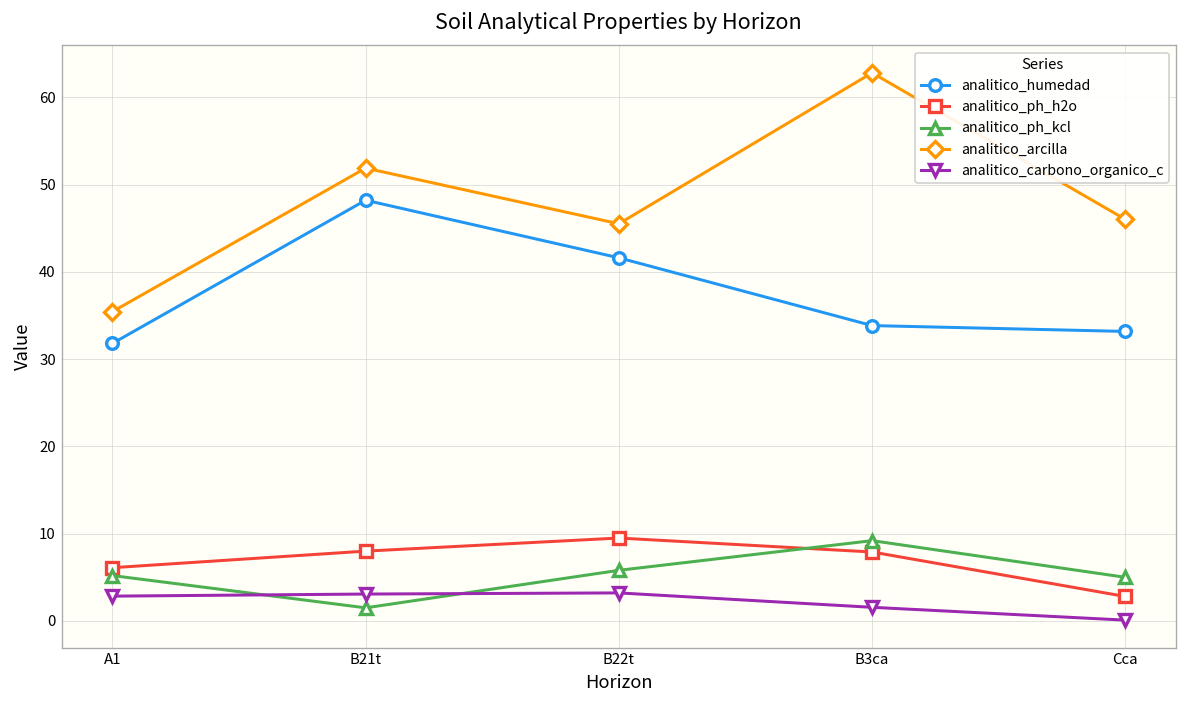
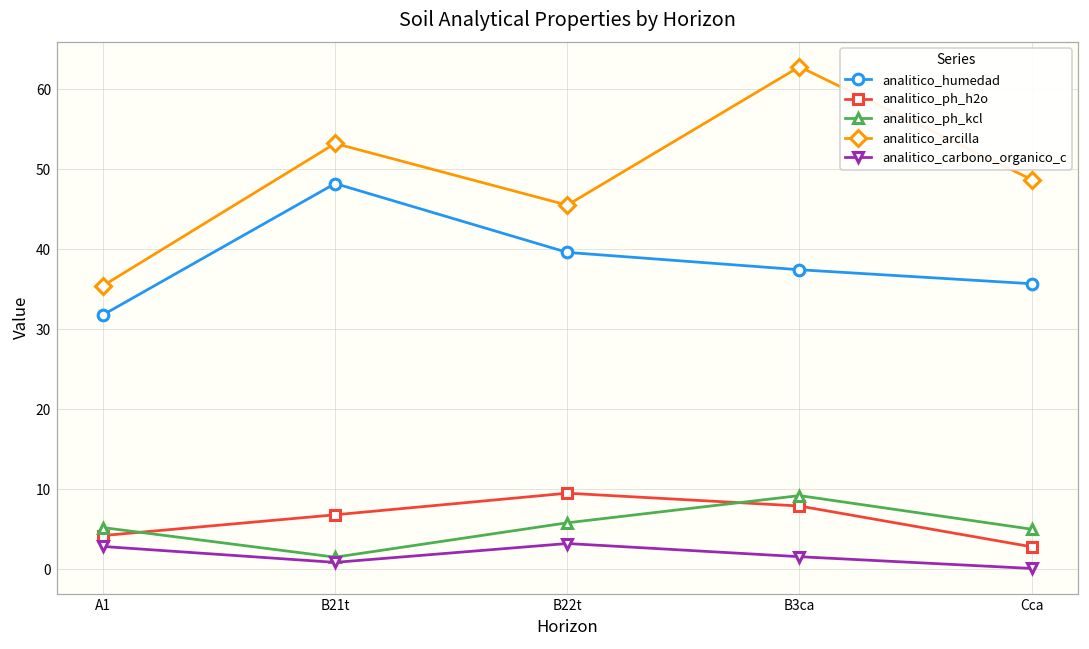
  {
    "analitico_humedad": {
      "A1": 32,
      "B21t": 48,
-     "B22t": 42,
-     "B3ca": 34,
-     "Cca": 33
+     "B22t": 40,
+     "B3ca": 37,
+     "Cca": 36
    },
    "analitico_ph_h2o": {
-     "A1": 6,
-     "B21t": 8,
+     "A1": 4,
+     "B21t": 7,
      "B22t": 10,
      "B3ca": 8,
      "Cca": 3
    },
    "analitico_ph_kcl": {
      "A1": 5,
      "B21t": 2,
      "B22t": 6,
      "B3ca": 9,
      "Cca": 5
    },
    "analitico_arcilla": {
      "A1": 35,
-     "B21t": 52,
+     "B21t": 53,
      "B22t": 46,
      "B3ca": 63,
-     "Cca": 46
+     "Cca": 49
    },
    "analitico_carbono_organico_c": {
      "A1": 3,
-     "B21t": 3,
+     "B21t": 1,
      "B22t": 3,
      "B3ca": 2,
      "Cca": 0
    }
  }
